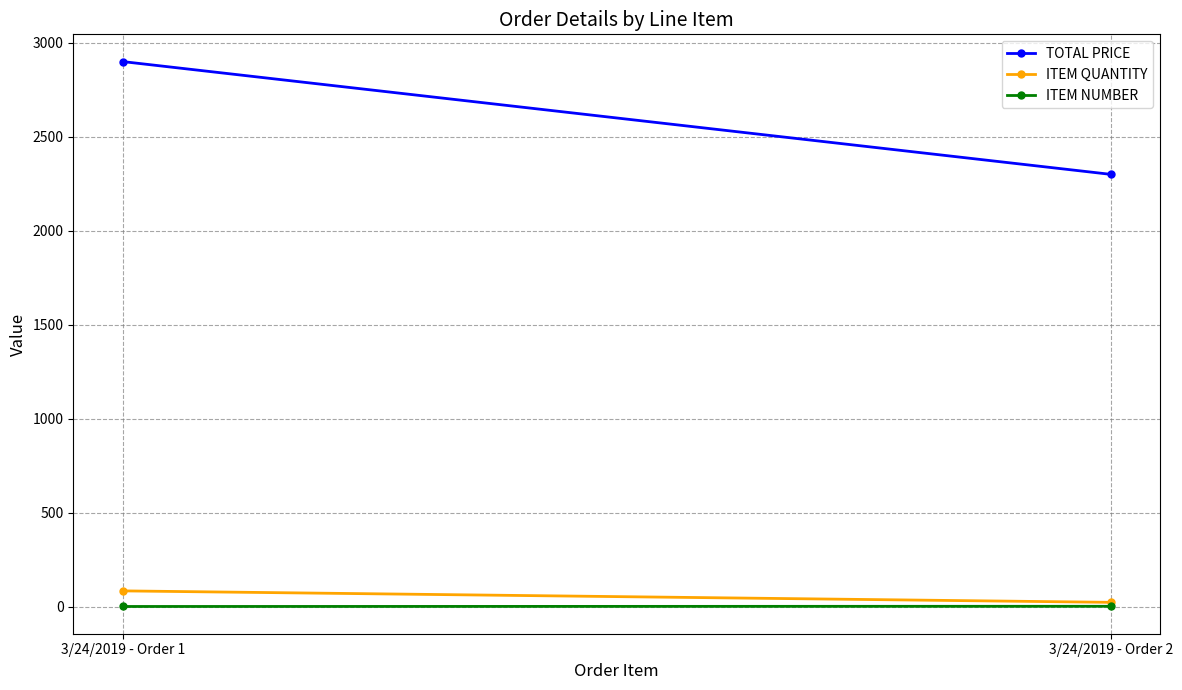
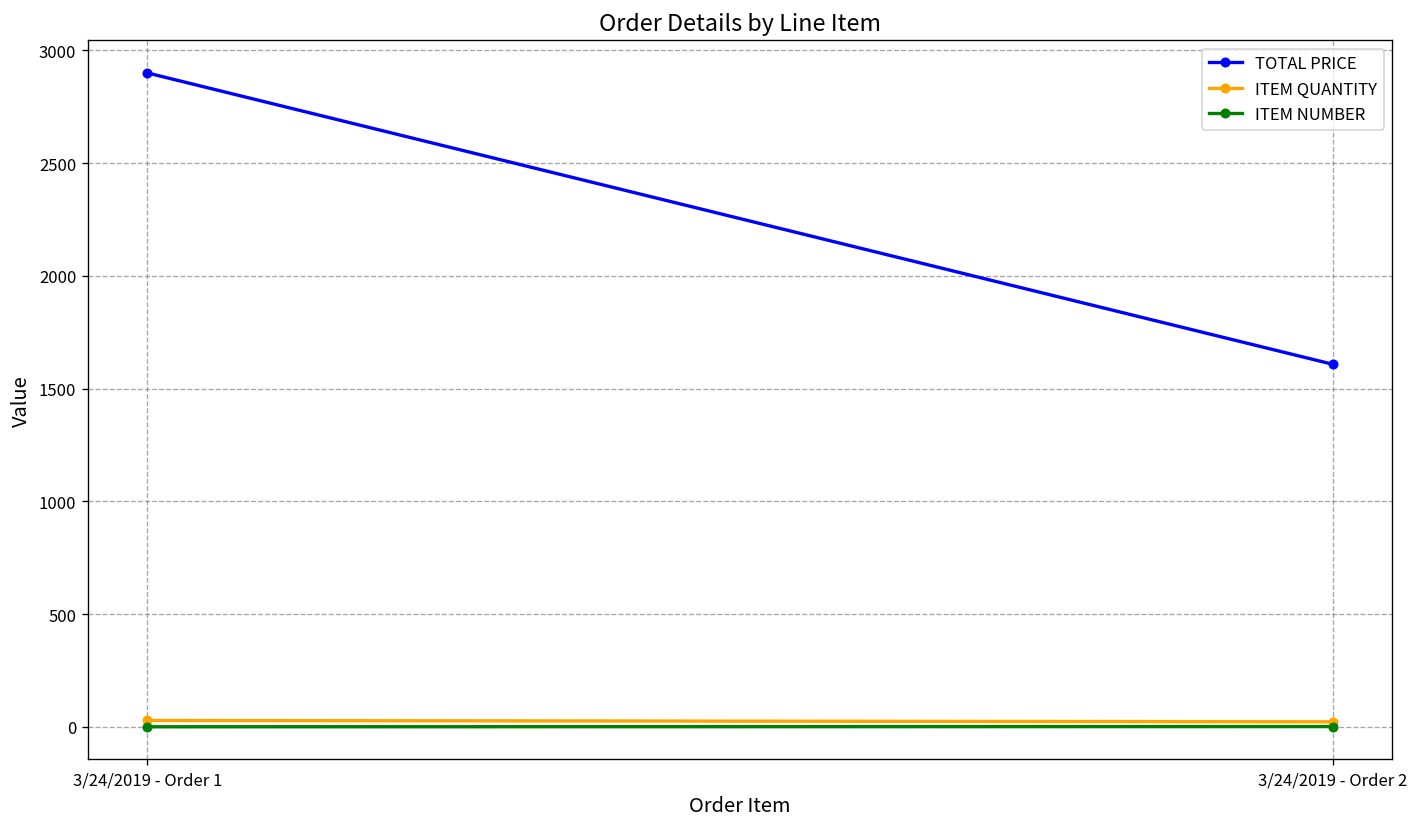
  {
    "TOTAL PRICE": {
      "3/24/2019 - Order 1": 2900,
-     "3/24/2019 - Order 2": 2300
+     "3/24/2019 - Order 2": 1610
    },
    "ITEM QUANTITY": {
-     "3/24/2019 - Order 1": 80,
+     "3/24/2019 - Order 1": 30,
      "3/24/2019 - Order 2": 20
    },
    "ITEM NUMBER": {
      "3/24/2019 - Order 1": 0,
      "3/24/2019 - Order 2": 0
    }
  }
